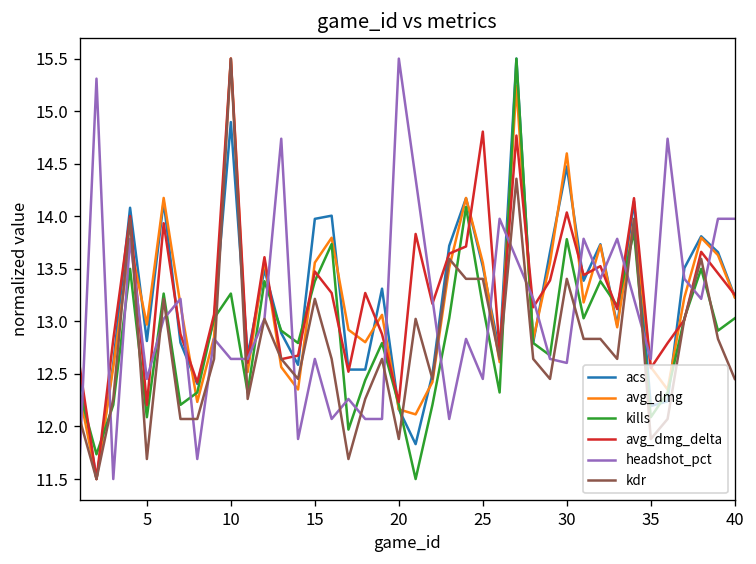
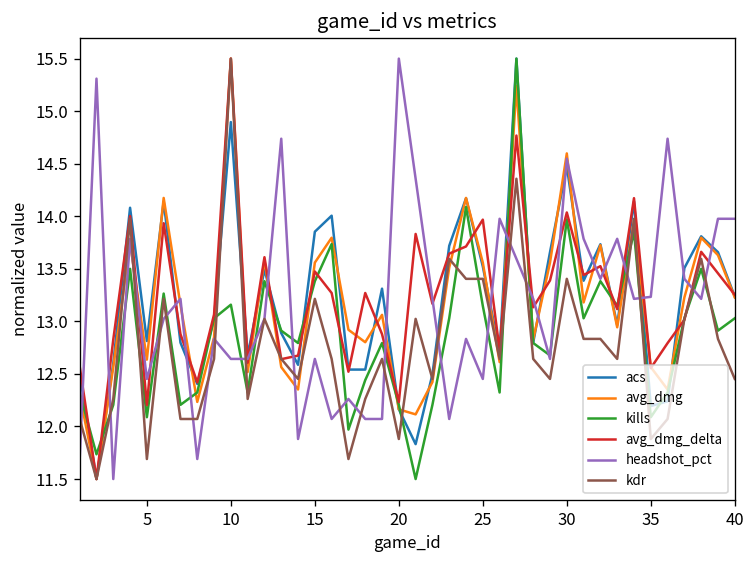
  {
    "acs": {
      "5": 12.8,
      "10": 14.9,
-     "15": 14.0,
+     "15": 13.9,
      "25": 13.5,
      "30": 14.5
    },
    "avg_dmg": {
-     "5": 13.0,
+     "5": 12.6,
      "15": 13.6,
      "25": 13.6,
      "30": 14.6
    },
    "kills": {
      "5": 12.1,
-     "10": 13.3,
+     "10": 13.2,
      "15": 13.4,
      "25": 13.1,
-     "30": 13.8,
+     "30": 14.0,
      "40": 13.0
    },
    "avg_dmg_delta": {
      "5": 12.2,
      "15": 13.5,
-     "25": 14.8,
+     "25": 14.0,
      "30": 14.0
    },
    "headshot_pct": {
      "5": 12.5,
      "10": 12.6,
      "15": 12.6,
      "20": 15.5,
      "25": 12.5,
-     "30": 12.6,
-     "35": 12.6,
+     "30": 14.5,
+     "35": 13.2,
      "40": 14.0
    },
    "kdr": {
      "5": 11.7,
      "15": 13.2,
      "20": 11.9,
      "25": 13.4,
      "30": 13.4,
      "40": 12.5
    }
  }
